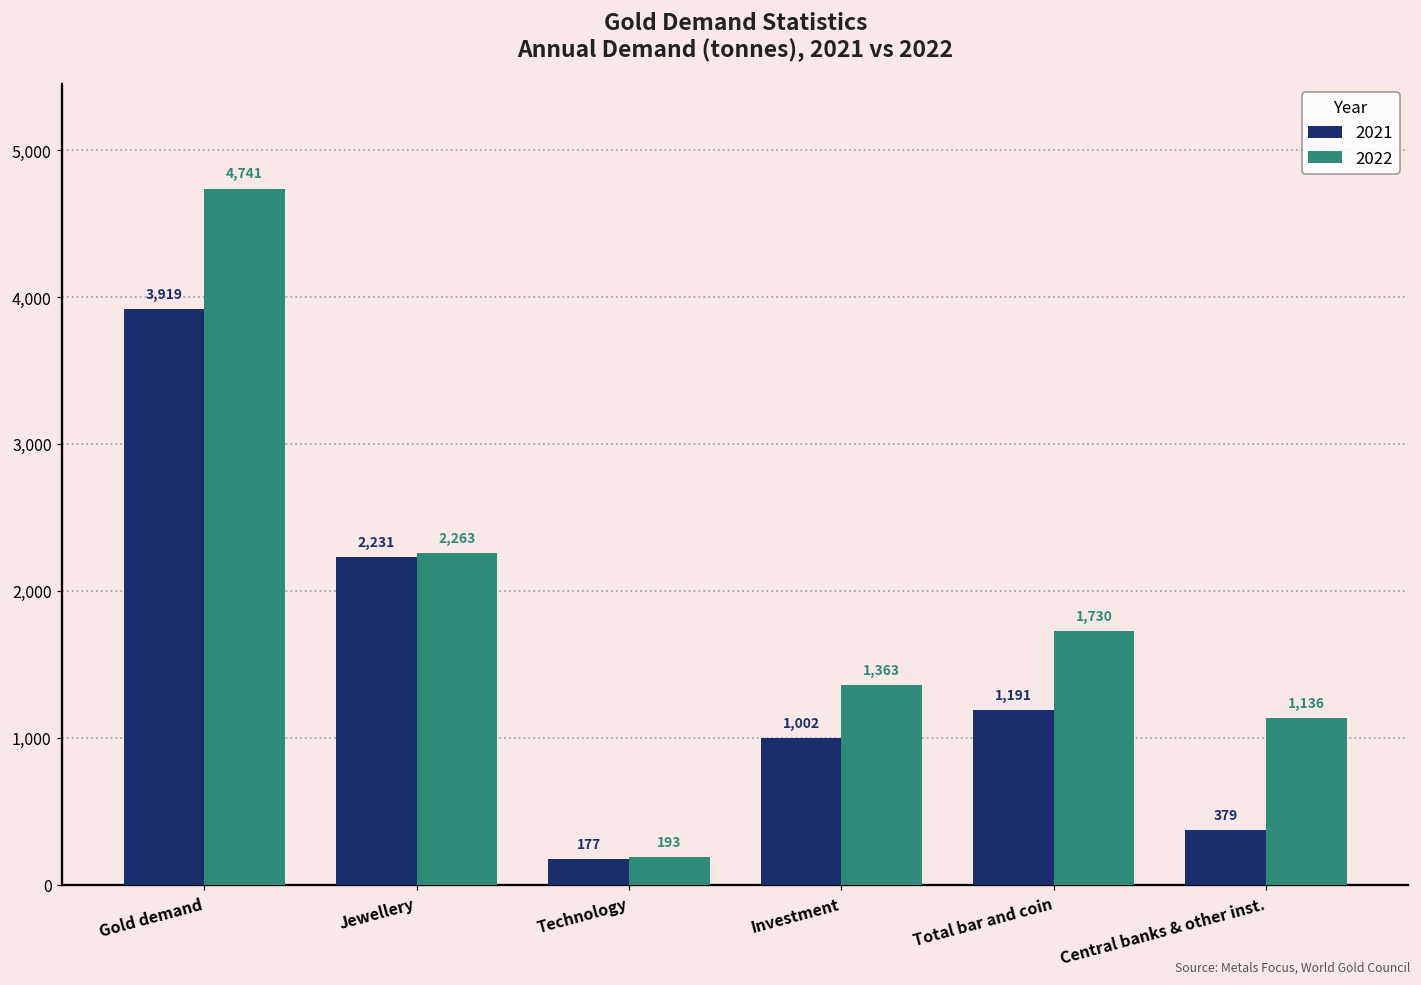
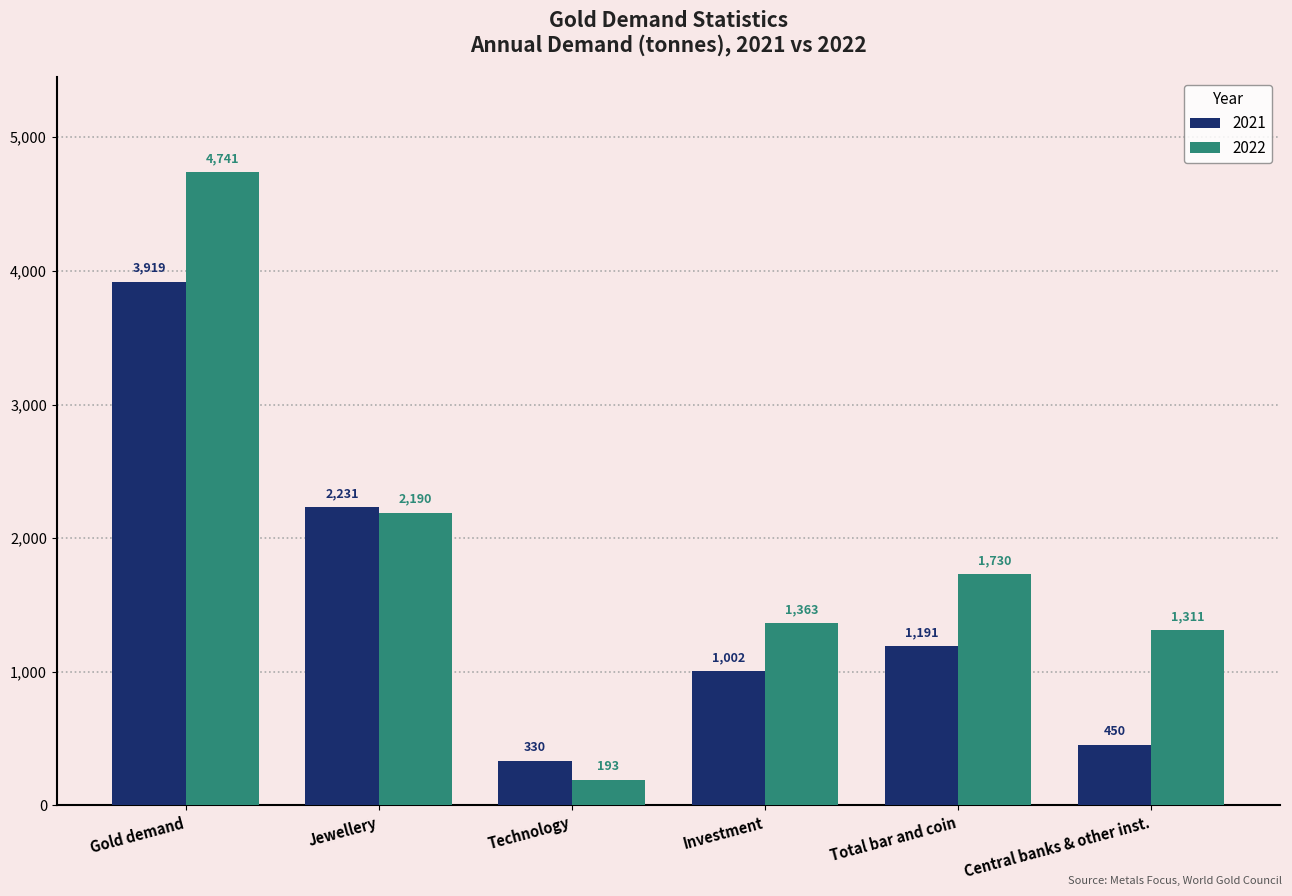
  {
    "2021": {
      "Gold demand": "3,919",
      "Jewellery": "2,231",
-     "Technology": "177",
+     "Technology": "330",
      "Investment": "1,002",
      "Total bar and coin": "1,191",
-     "Central banks & other inst.": "379"
+     "Central banks & other inst.": "450"
    },
    "2022": {
      "Gold demand": "4,741",
-     "Jewellery": "2,263",
+     "Jewellery": "2,190",
      "Technology": "193",
      "Investment": "1,363",
      "Total bar and coin": "1,730",
-     "Central banks & other inst.": "1,136"
+     "Central banks & other inst.": "1,311"
    }
  }
